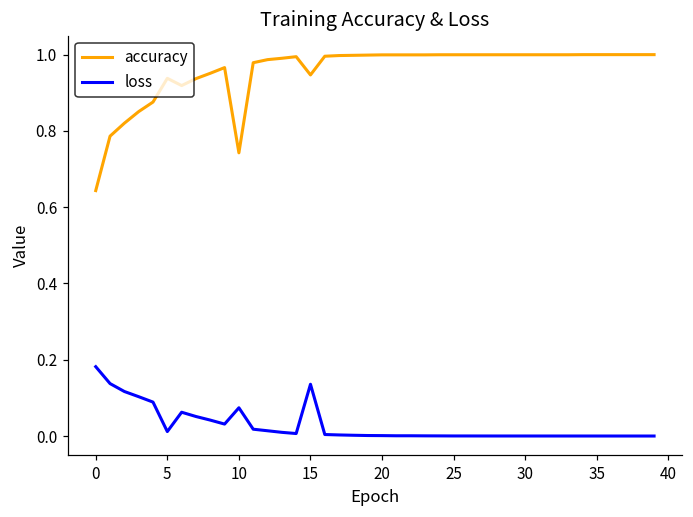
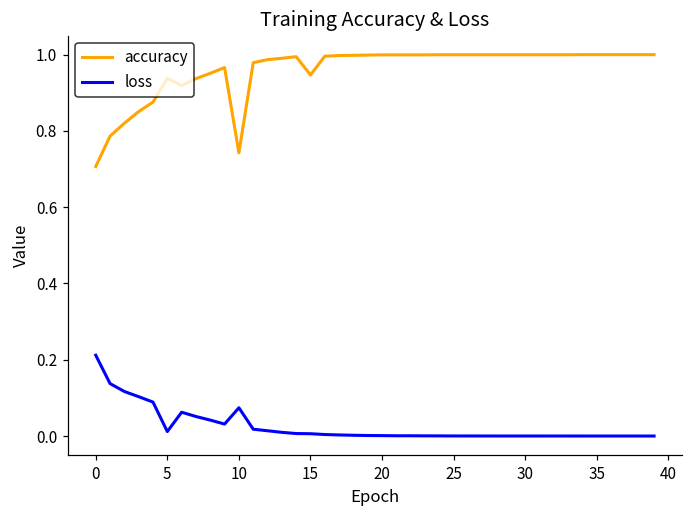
  {
    "accuracy": {
-     "0": 0.64,
+     "0": 0.71,
      "10": 0.74,
      "15": 0.95,
      "20": 1.00,
      "25": 1.00,
      "30": 1.00,
      "35": 1.00
    },
    "loss": {
-     "0": 0.18,
+     "0": 0.21,
      "5": 0.01,
      "10": 0.07,
-     "15": 0.14,
+     "15": 0.01,
      "20": 0.00,
      "25": 0.00,
      "30": 0.00,
      "35": 0.00
    }
  }
